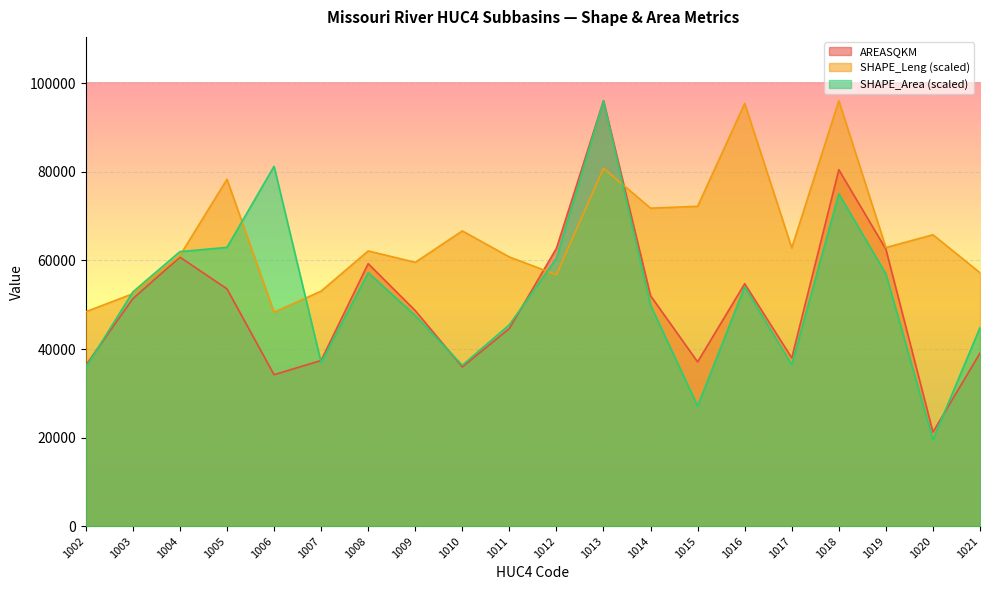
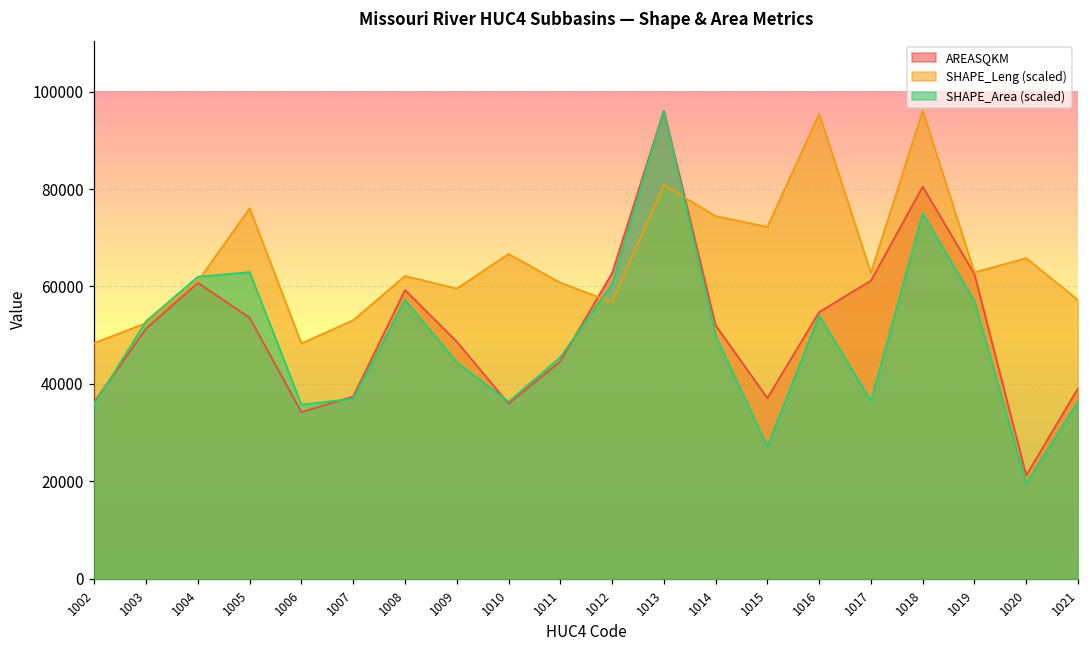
  {
    "AREASQKM": {
      "1003": 51000,
      "1005": 54000,
      "1006": 34000,
      "1008": 59000,
      "1009": 49000,
      "1011": 45000,
      "1012": 63000,
      "1014": 52000,
      "1015": 37000,
      "1016": 55000,
-     "1017": 38000,
+     "1017": 61000,
      "1018": 80000,
      "1020": 21000,
      "1021": 39000
    },
    "SHAPE_Leng (scaled)": {
      "1002": 48000,
-     "1005": 78000,
+     "1005": 76000,
      "1006": 48000,
      "1007": 53000,
      "1008": 62000,
      "1009": 60000,
      "1010": 67000,
      "1011": 61000,
      "1012": 57000,
      "1013": 81000,
-     "1014": 72000,
+     "1014": 74000,
      "1015": 72000,
      "1016": 95000,
      "1017": 63000,
      "1018": 96000,
      "1020": 66000,
      "1021": 57000
    },
    "SHAPE_Area (scaled)": {
      "1004": 62000,
      "1005": 63000,
-     "1006": 81000,
+     "1006": 36000,
      "1008": 57000,
-     "1009": 48000,
+     "1009": 44000,
      "1011": 45000,
      "1012": 60000,
      "1014": 50000,
      "1015": 27000,
      "1016": 54000,
      "1017": 36000,
      "1018": 75000,
      "1019": 57000,
      "1020": 20000,
-     "1021": 45000
+     "1021": 36000
    }
  }
